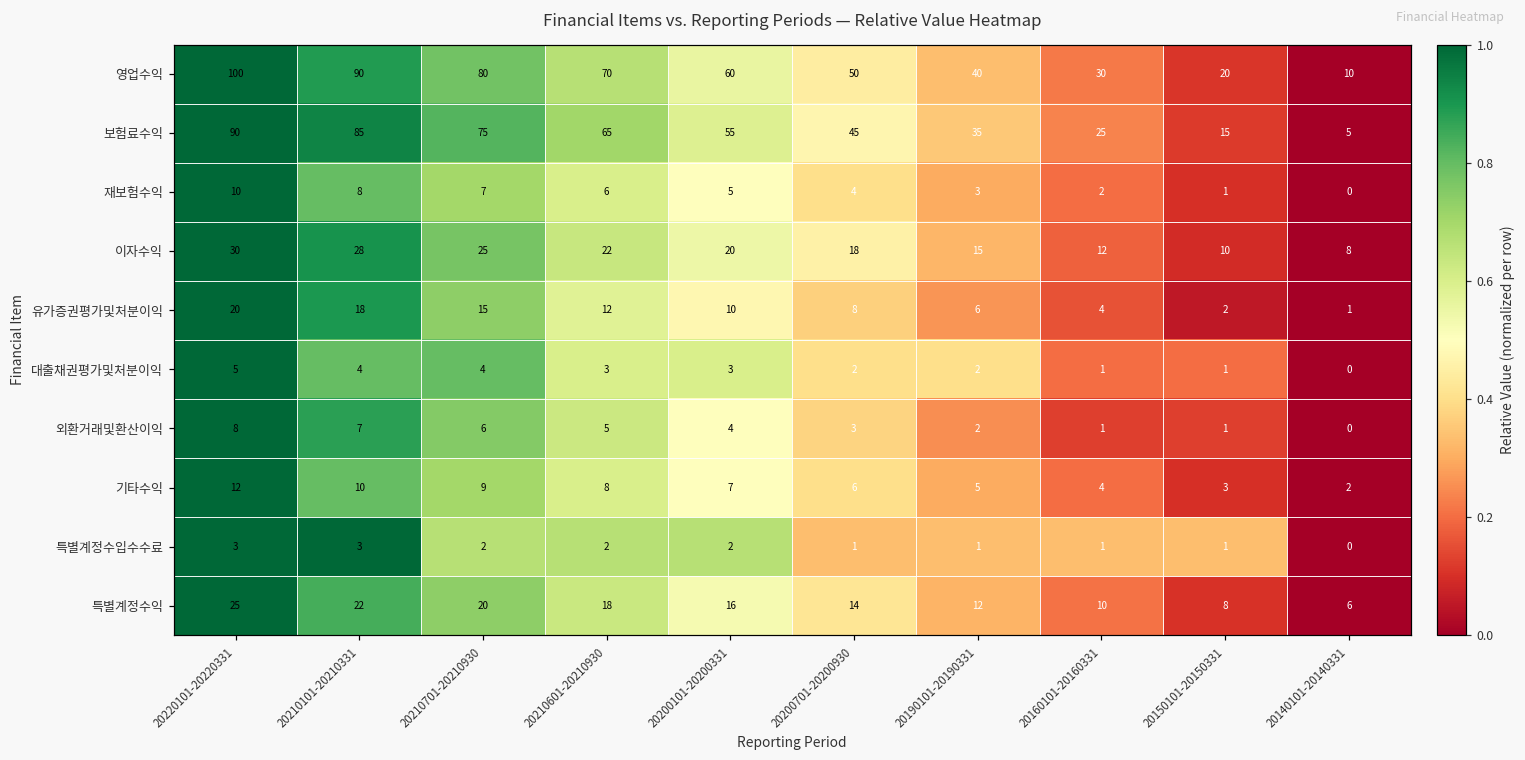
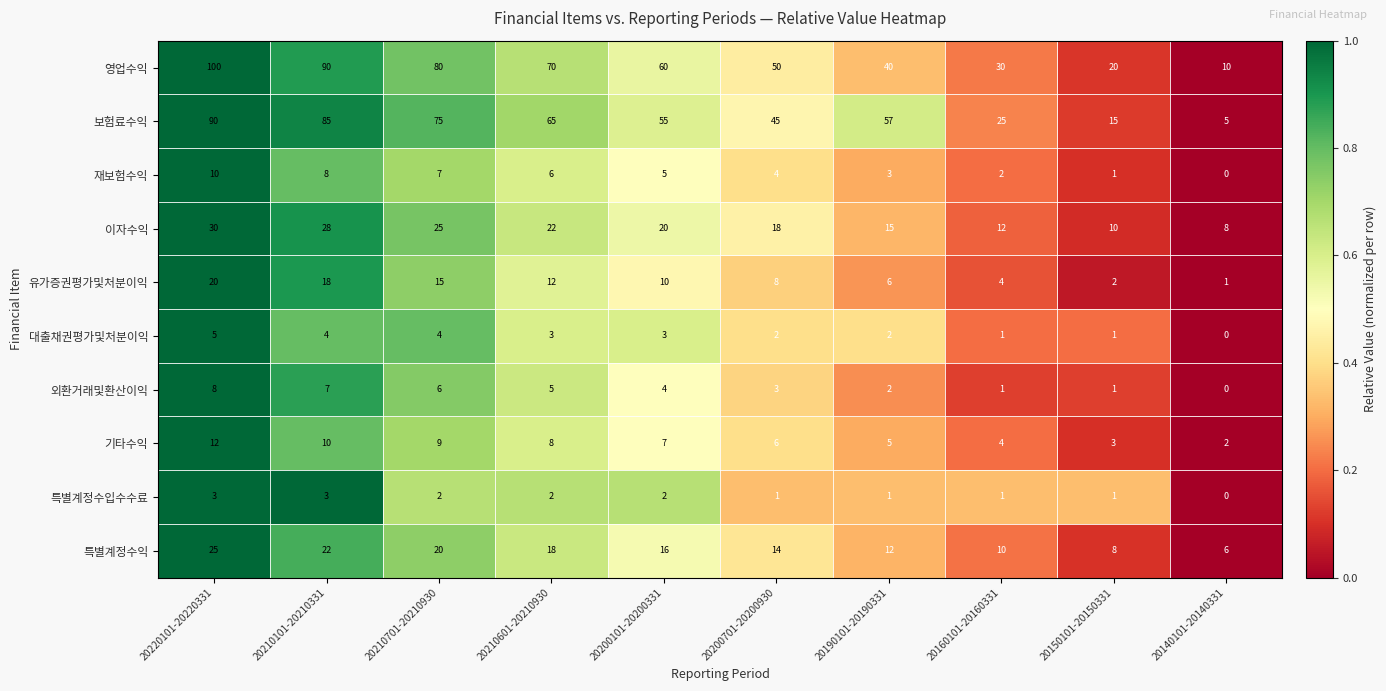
  {
    "영업수익": {
      "20220101-20220331": 100,
      "20210101-20210331": 90,
      "20210701-20210930": 80,
      "20210601-20210930": 70,
      "20200101-20200331": 60,
      "20200701-20200930": 50,
      "20190101-20190331": 40,
      "20160101-20160331": 30,
      "20150101-20150331": 20,
      "20140101-20140331": 10
    },
    "보험료수익": {
      "20220101-20220331": 90,
      "20210101-20210331": 85,
      "20210701-20210930": 75,
      "20210601-20210930": 65,
      "20200101-20200331": 55,
      "20200701-20200930": 45,
-     "20190101-20190331": 35,
+     "20190101-20190331": 57,
      "20160101-20160331": 25,
      "20150101-20150331": 15,
      "20140101-20140331": 5
    },
    "재보험수익": {
      "20220101-20220331": 10,
      "20210101-20210331": 8,
      "20210701-20210930": 7,
      "20210601-20210930": 6,
      "20200101-20200331": 5,
      "20200701-20200930": 4,
      "20190101-20190331": 3,
      "20160101-20160331": 2,
      "20150101-20150331": 1,
      "20140101-20140331": 0
    },
    "이자수익": {
      "20220101-20220331": 30,
      "20210101-20210331": 28,
      "20210701-20210930": 25,
      "20210601-20210930": 22,
      "20200101-20200331": 20,
      "20200701-20200930": 18,
      "20190101-20190331": 15,
      "20160101-20160331": 12,
      "20150101-20150331": 10,
      "20140101-20140331": 8
    },
    "유가증권평가및처분이익": {
      "20220101-20220331": 20,
      "20210101-20210331": 18,
      "20210701-20210930": 15,
      "20210601-20210930": 12,
      "20200101-20200331": 10,
      "20200701-20200930": 8,
      "20190101-20190331": 6,
      "20160101-20160331": 4,
      "20150101-20150331": 2,
      "20140101-20140331": 1
    },
    "대출채권평가및처분이익": {
      "20220101-20220331": 5,
      "20210101-20210331": 4,
      "20210701-20210930": 4,
      "20210601-20210930": 3,
      "20200101-20200331": 3,
      "20200701-20200930": 2,
      "20190101-20190331": 2,
      "20160101-20160331": 1,
      "20150101-20150331": 1,
      "20140101-20140331": 0
    },
    "외환거래및환산이익": {
      "20220101-20220331": 8,
      "20210101-20210331": 7,
      "20210701-20210930": 6,
      "20210601-20210930": 5,
      "20200101-20200331": 4,
      "20200701-20200930": 3,
      "20190101-20190331": 2,
      "20160101-20160331": 1,
      "20150101-20150331": 1,
      "20140101-20140331": 0
    },
    "기타수익": {
      "20220101-20220331": 12,
      "20210101-20210331": 10,
      "20210701-20210930": 9,
      "20210601-20210930": 8,
      "20200101-20200331": 7,
      "20200701-20200930": 6,
      "20190101-20190331": 5,
      "20160101-20160331": 4,
      "20150101-20150331": 3,
      "20140101-20140331": 2
    },
    "특별계정수입수수료": {
      "20220101-20220331": 3,
      "20210101-20210331": 3,
      "20210701-20210930": 2,
      "20210601-20210930": 2,
      "20200101-20200331": 2,
      "20200701-20200930": 1,
      "20190101-20190331": 1,
      "20160101-20160331": 1,
      "20150101-20150331": 1,
      "20140101-20140331": 0
    },
    "특별계정수익": {
      "20220101-20220331": 25,
      "20210101-20210331": 22,
      "20210701-20210930": 20,
      "20210601-20210930": 18,
      "20200101-20200331": 16,
      "20200701-20200930": 14,
      "20190101-20190331": 12,
      "20160101-20160331": 10,
      "20150101-20150331": 8,
      "20140101-20140331": 6
    }
  }
